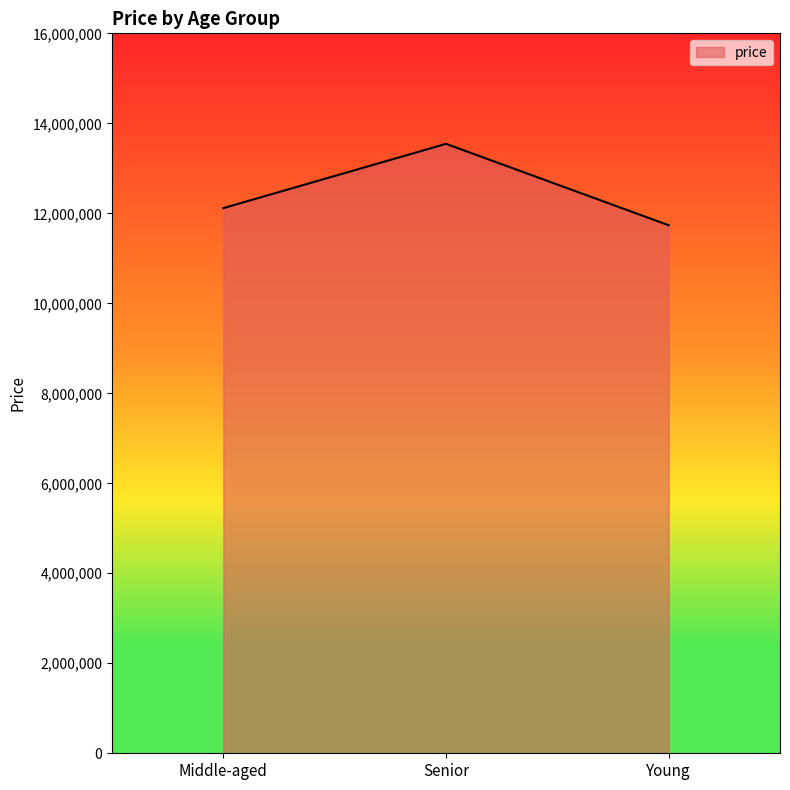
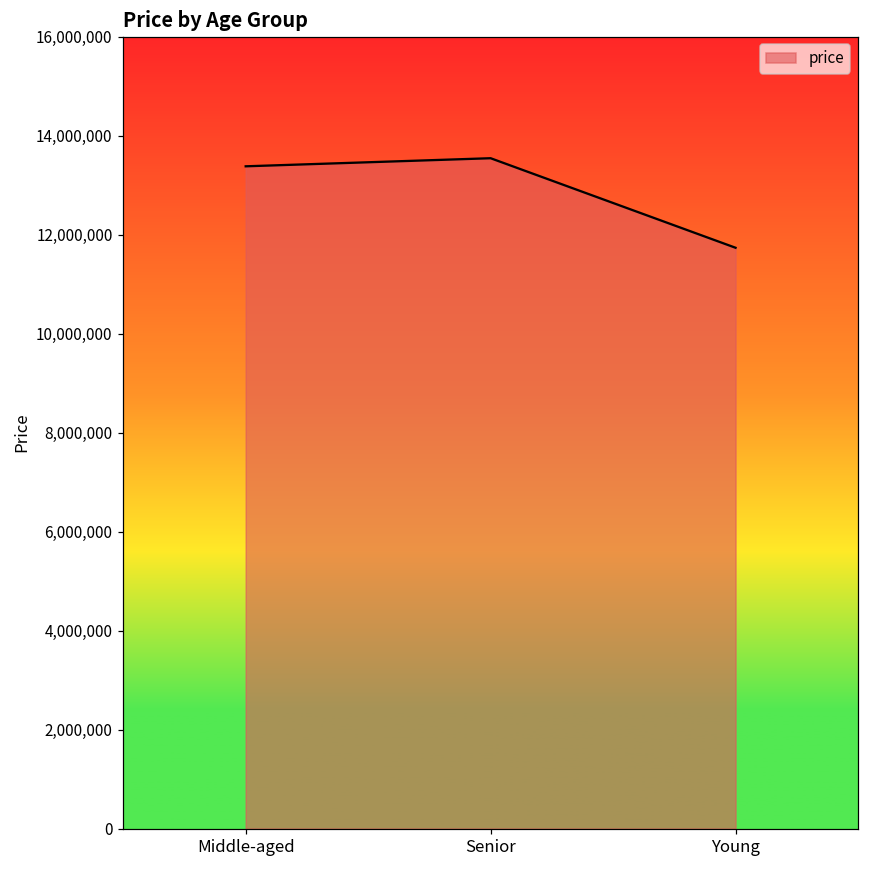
  {
-   "Middle-aged": "12,100,000",
+   "Middle-aged": "13,400,000",
    "Senior": "13,500,000",
    "Young": "11,700,000"
  }
